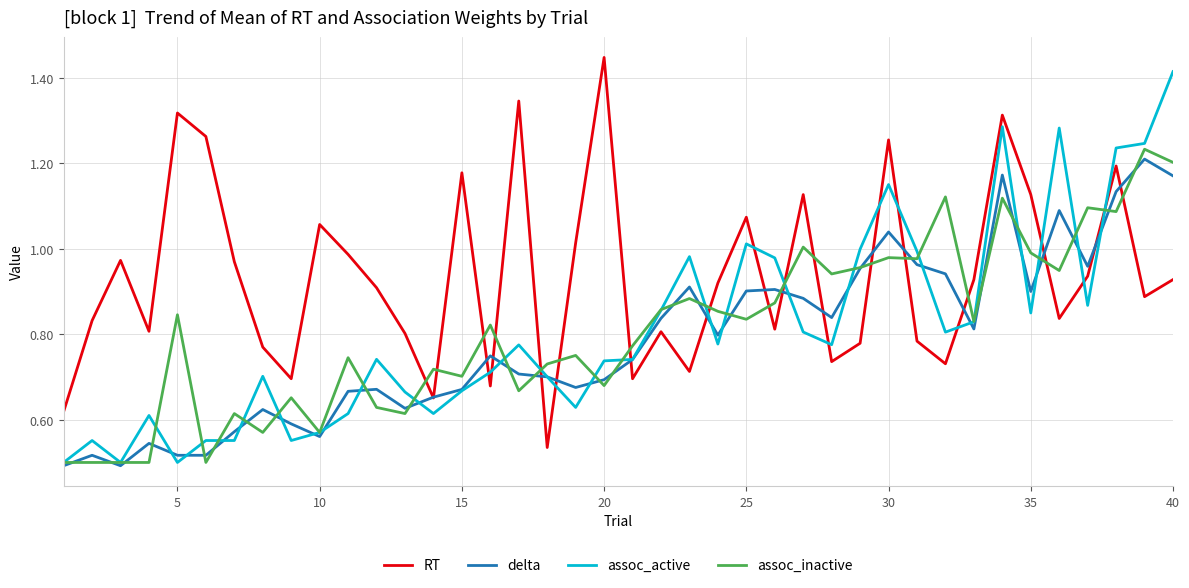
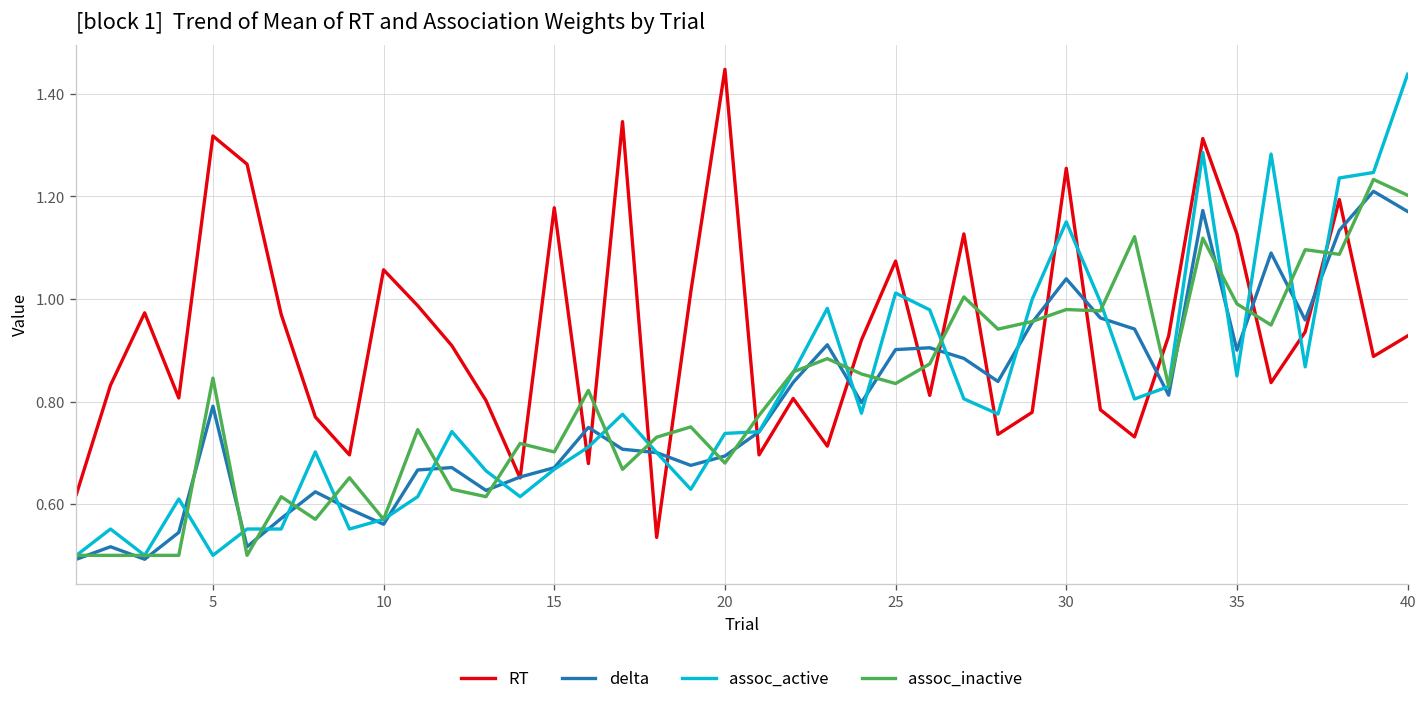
  {
    "RT": {
      "5": 1.32,
      "10": 1.06,
      "15": 1.18,
      "20": 1.45,
      "25": 1.07,
      "30": 1.26,
      "35": 1.13,
      "40": 0.93
    },
    "delta": {
-     "5": 0.52,
+     "5": 0.79,
      "10": 0.56,
      "20": 0.69,
      "25": 0.90,
      "30": 1.04,
      "35": 0.90,
      "40": 1.17
    },
    "assoc_active": {
      "5": 0.50,
      "20": 0.74,
      "25": 1.01,
      "30": 1.15,
      "35": 0.85,
-     "40": 1.41
+     "40": 1.44
    },
    "assoc_inactive": {
      "5": 0.85,
      "15": 0.70,
      "20": 0.68,
      "25": 0.84,
      "30": 0.98,
      "35": 0.99,
      "40": 1.20
    }
  }
